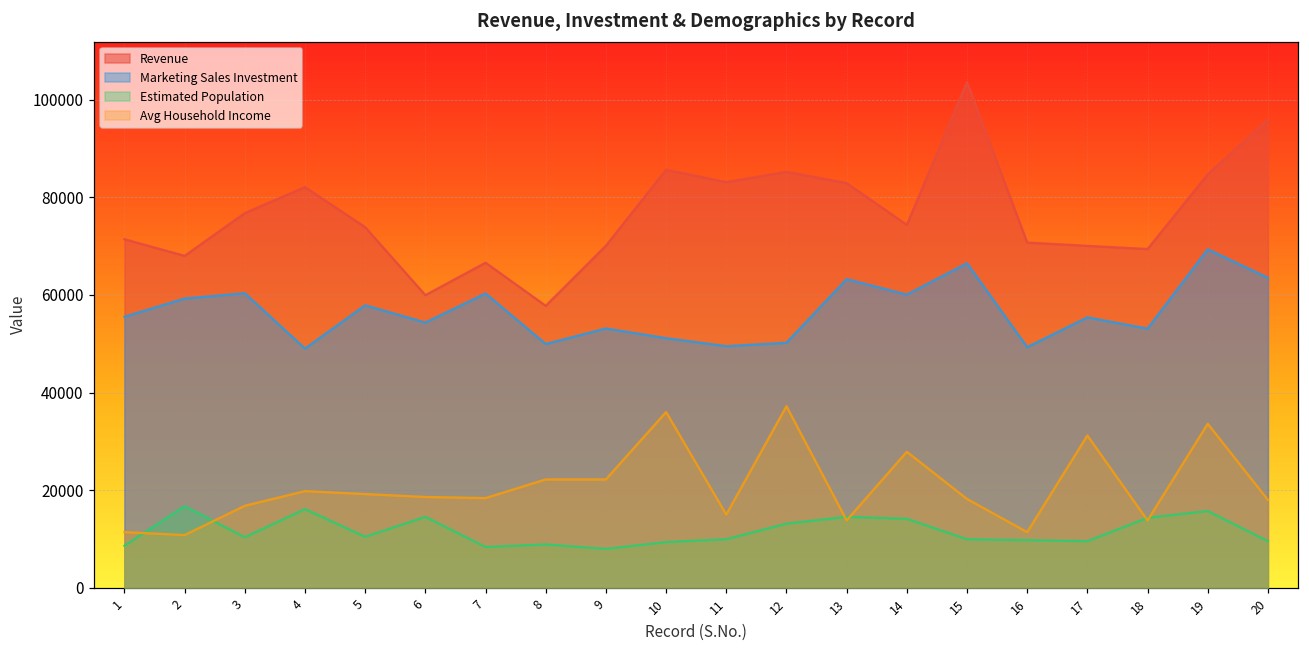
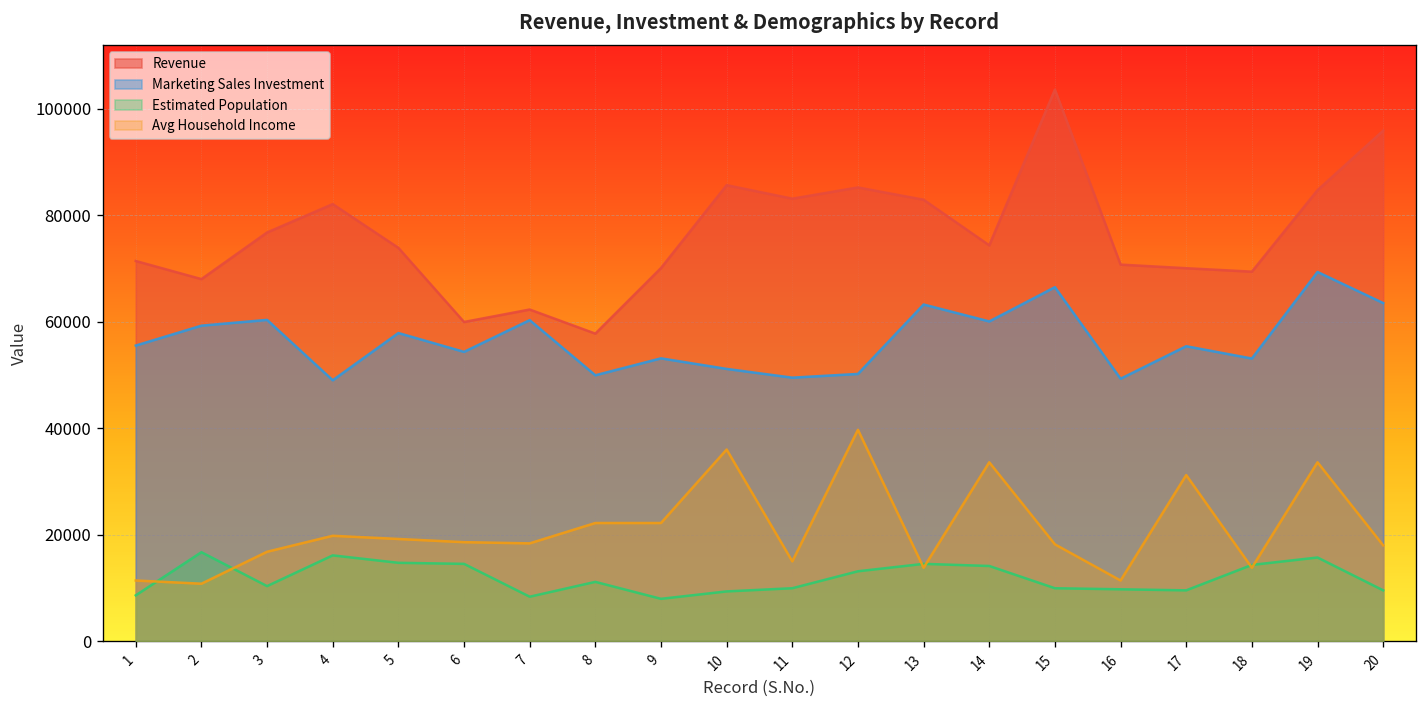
  {
    "Revenue": {
      "1": 71000,
      "2": 68000,
      "3": 77000,
      "4": 82000,
      "5": 74000,
      "6": 60000,
-     "7": 67000,
+     "7": 62000,
      "8": 58000,
      "9": 70000,
      "10": 86000,
      "11": 83000,
      "12": 85000,
      "13": 83000,
      "14": 74000,
      "15": 104000,
      "16": 71000,
      "17": 70000,
      "18": 69000,
      "19": 85000,
      "20": 96000
    },
    "Marketing Sales Investment": {
      "1": 56000,
      "2": 59000,
      "3": 60000,
      "4": 49000,
      "5": 58000,
      "6": 54000,
      "7": 60000,
      "8": 50000,
      "9": 53000,
      "10": 51000,
      "11": 49000,
      "12": 50000,
      "13": 63000,
      "14": 60000,
      "15": 66000,
      "16": 49000,
      "17": 55000,
      "18": 53000,
      "19": 69000,
      "20": 64000
    },
    "Estimated Population": {
      "1": 9000,
      "2": 17000,
      "3": 10000,
      "4": 16000,
-     "5": 10000,
+     "5": 15000,
      "6": 15000,
      "7": 8000,
-     "8": 9000,
+     "8": 11000,
      "9": 8000,
      "10": 9000,
      "11": 10000,
      "12": 13000,
      "13": 15000,
      "14": 14000,
      "15": 10000,
      "16": 10000,
      "17": 10000,
      "19": 16000,
      "20": 10000
    },
    "Avg Household Income": {
      "1": 11000,
      "2": 11000,
      "3": 17000,
      "4": 20000,
      "5": 19000,
      "6": 19000,
      "7": 18000,
      "8": 22000,
      "9": 22000,
      "10": 36000,
      "11": 15000,
-     "12": 37000,
+     "12": 40000,
      "13": 14000,
-     "14": 28000,
+     "14": 34000,
      "15": 18000,
      "16": 11000,
      "17": 31000,
      "19": 34000,
      "20": 18000
    }
  }
